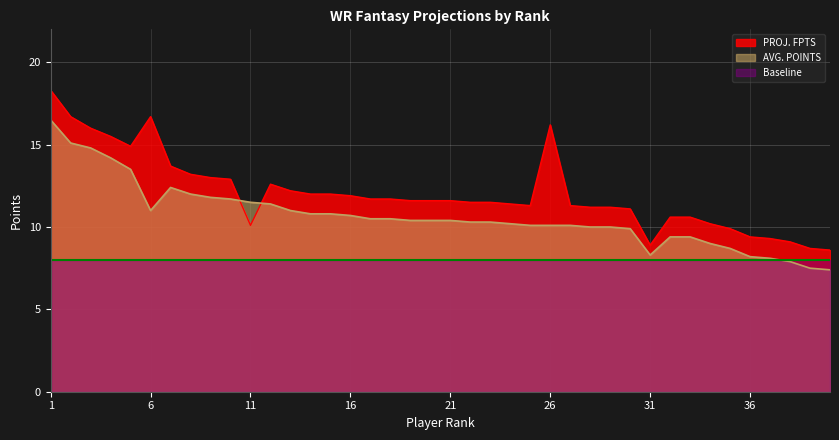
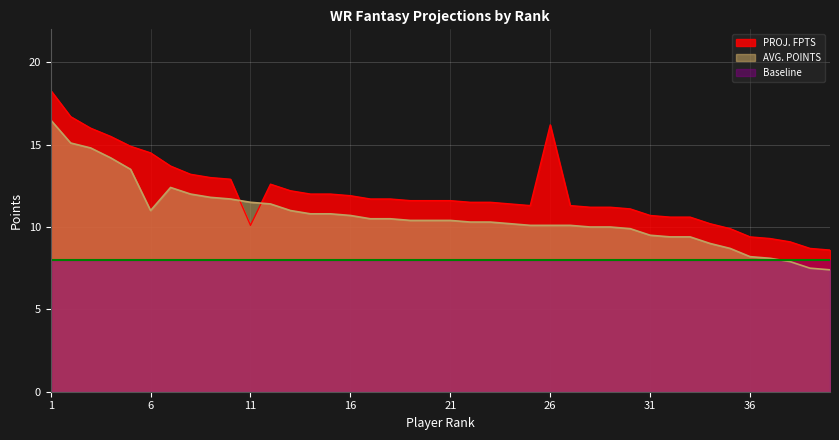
  {
    "PROJ. FPTS": {
      "1": 18.3,
-     "6": 16.7,
+     "6": 14.5,
      "11": 10.1,
      "16": 11.9,
      "21": 11.6,
      "26": 16.2,
-     "31": 8.9,
+     "31": 10.7,
      "36": 9.4
    },
    "AVG. POINTS": {
      "1": 16.5,
      "6": 11.0,
      "11": 11.5,
      "16": 10.7,
      "21": 10.4,
      "26": 10.1,
-     "31": 8.3,
+     "31": 9.5,
      "36": 8.2
    },
    "Baseline": {
      "1": 8.0,
      "6": 8.0,
      "11": 8.0,
      "16": 8.0,
      "21": 8.0,
      "26": 8.0,
      "31": 8.0,
      "36": 8.0
    }
  }
